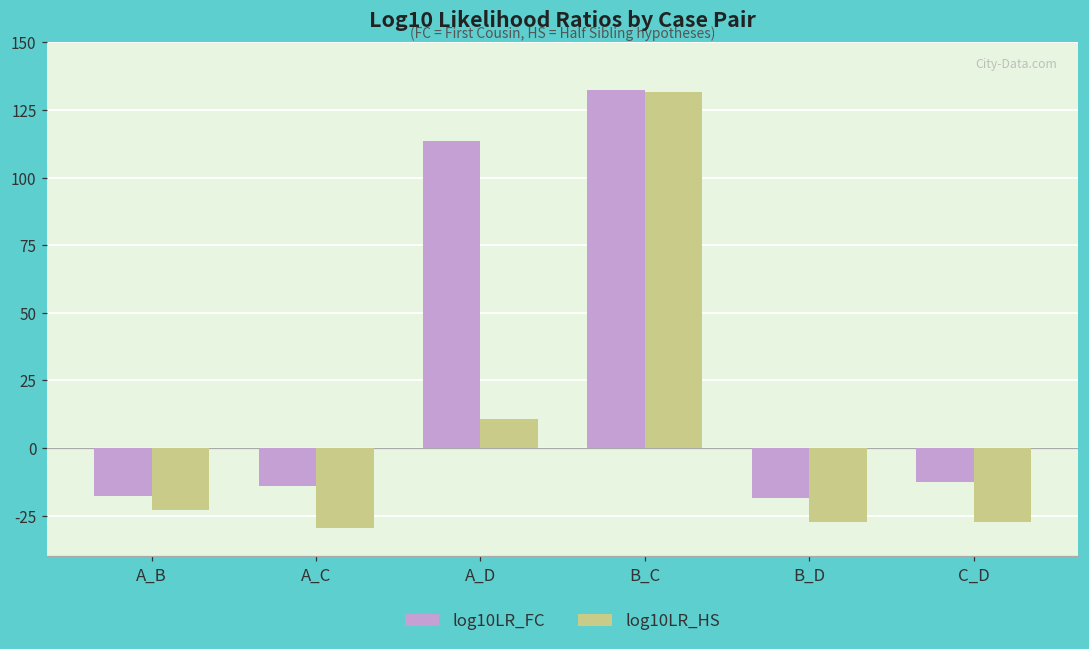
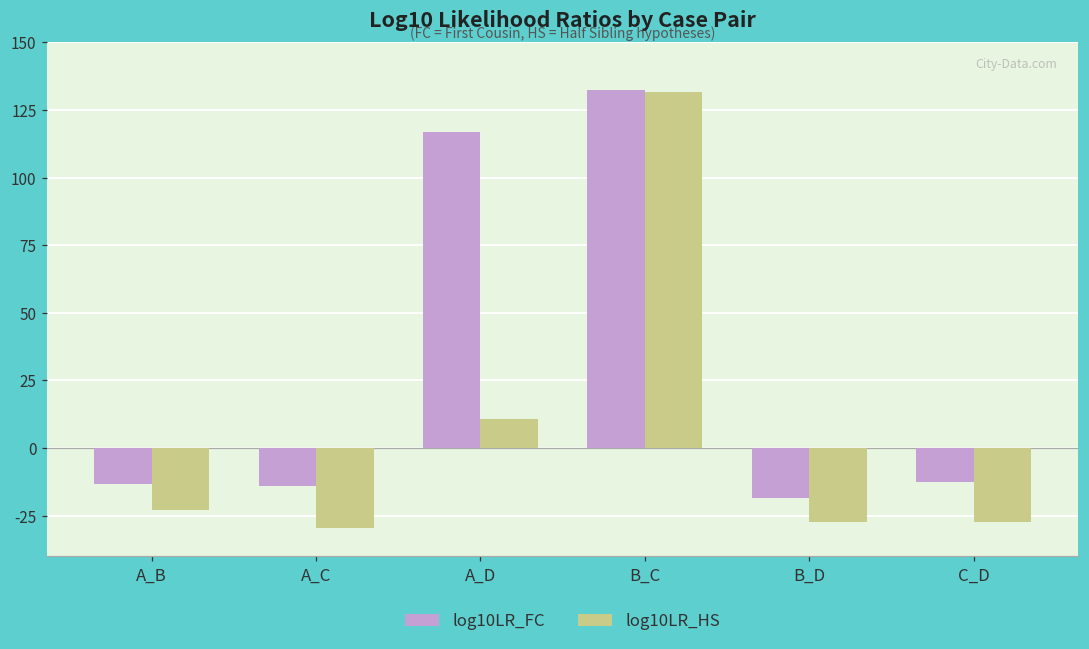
  {
    "log10LR_FC": {
-     "A_B": -18,
+     "A_B": -13,
      "A_C": -14,
-     "A_D": 114,
+     "A_D": 117,
      "B_C": 132,
      "B_D": -19,
      "C_D": -12
    },
    "log10LR_HS": {
      "A_B": -23,
      "A_C": -29,
      "A_D": 11,
      "B_C": 132,
      "B_D": -27,
      "C_D": -27
    }
  }
